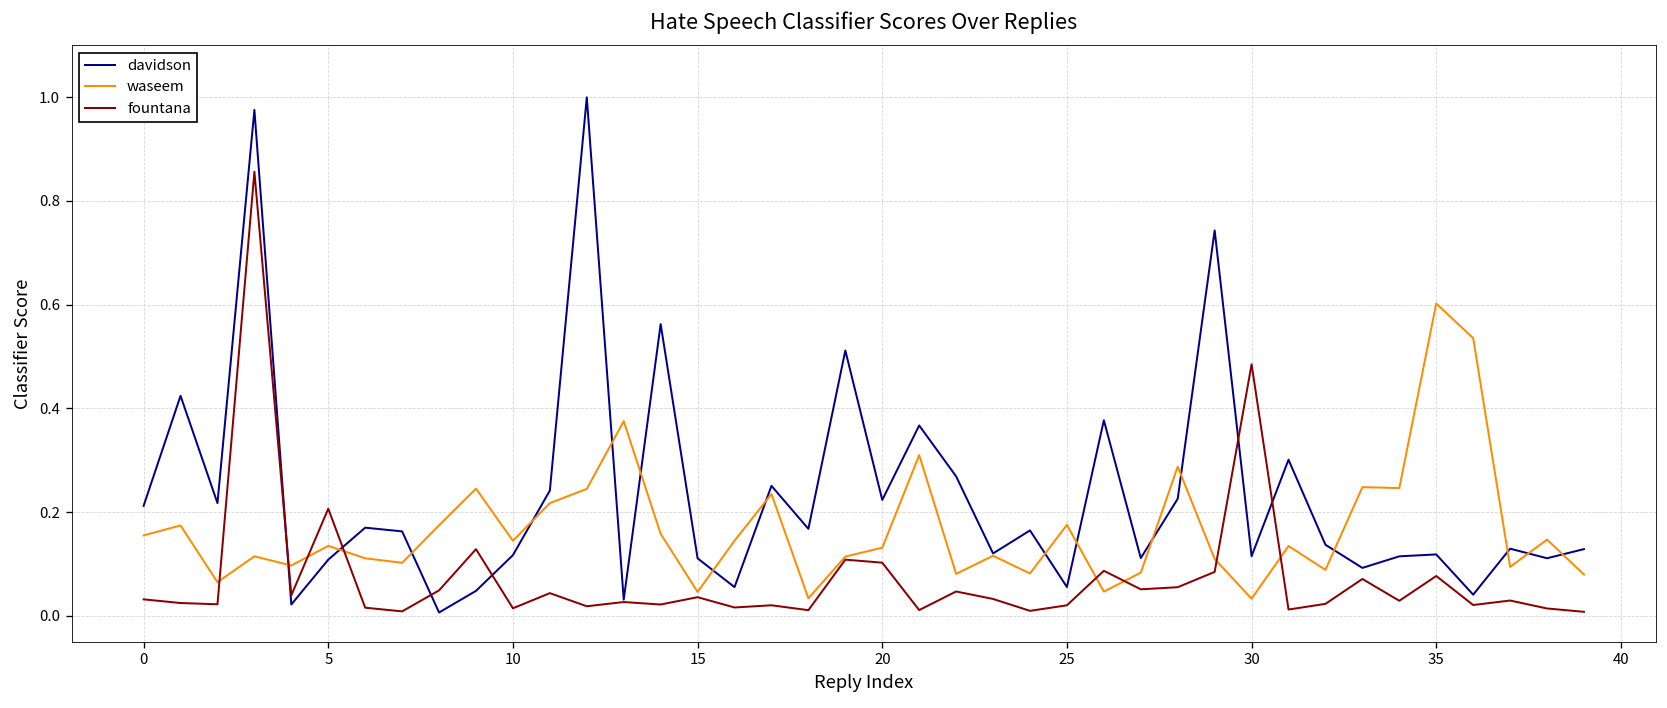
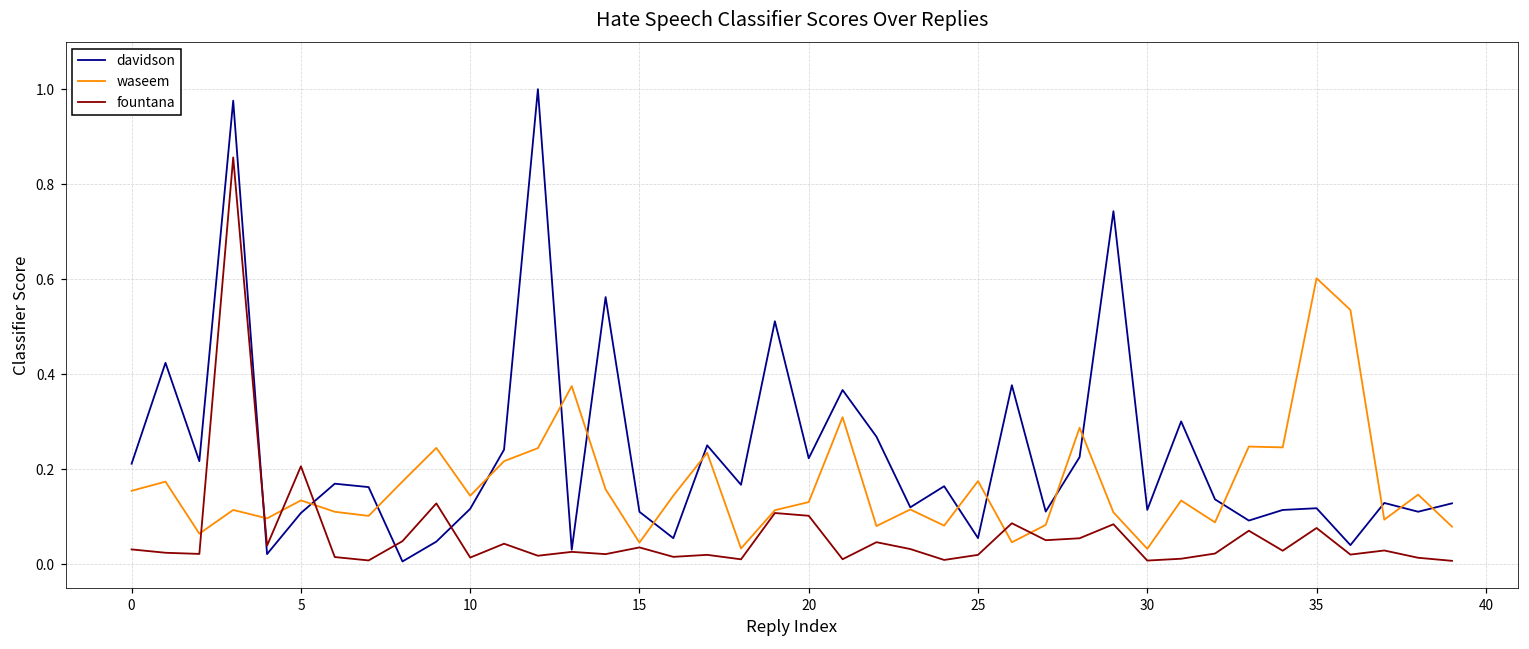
  {
    "davidson": {
      "0": 0.21,
      "5": 0.11,
      "10": 0.12,
      "15": 0.11,
      "20": 0.22,
      "25": 0.06,
      "30": 0.11,
      "35": 0.12
    },
    "waseem": {
      "0": 0.15,
      "5": 0.13,
      "10": 0.14,
      "15": 0.05,
      "20": 0.13,
      "25": 0.18,
      "30": 0.03,
      "35": 0.60
    },
    "fountana": {
      "0": 0.03,
      "5": 0.21,
      "10": 0.01,
      "15": 0.04,
      "20": 0.10,
      "25": 0.02,
-     "30": 0.49,
+     "30": 0.01,
      "35": 0.08
    }
  }
